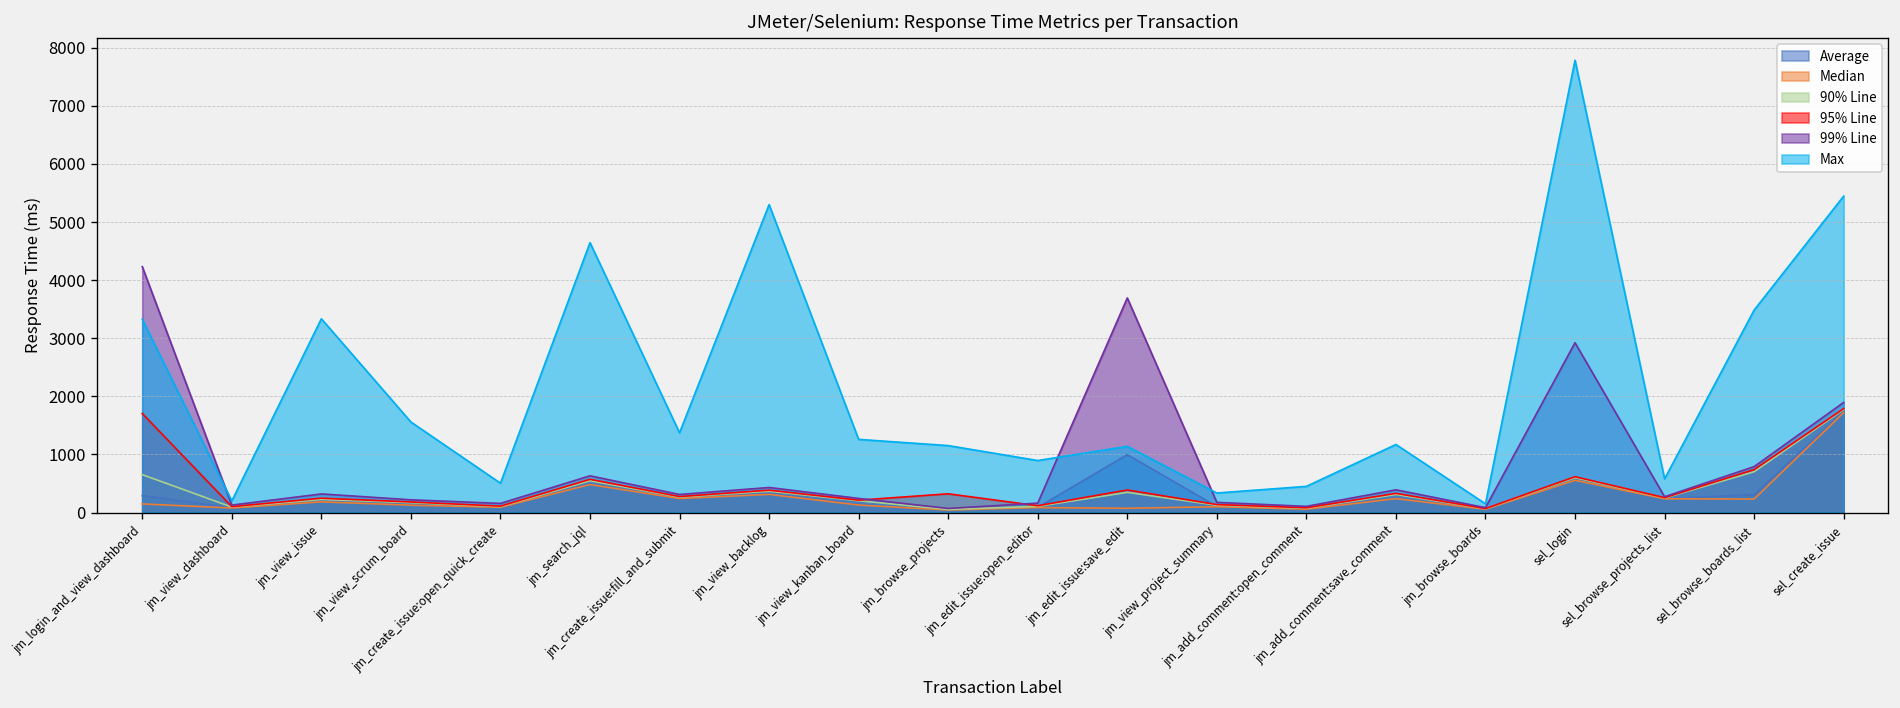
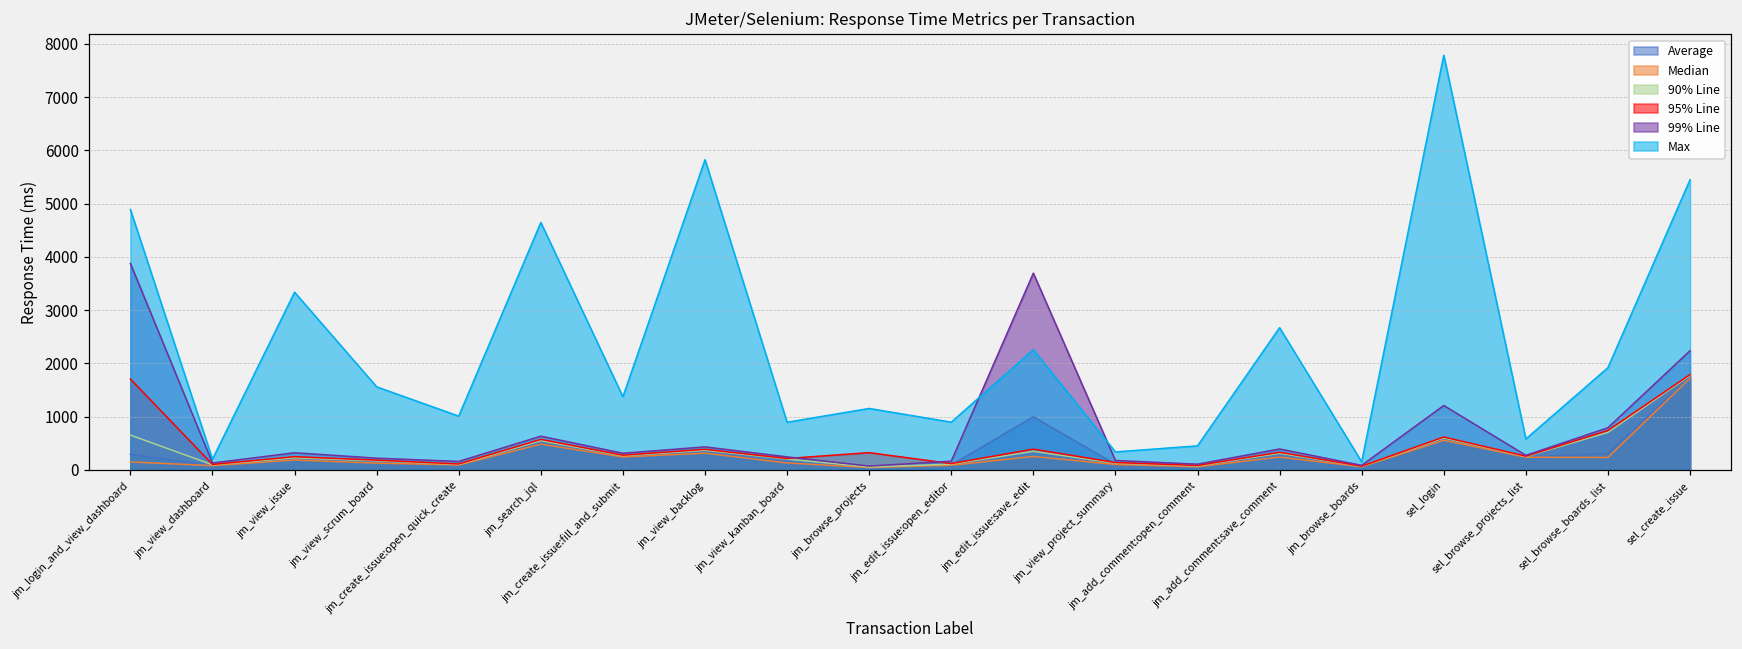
  {
    "Average": {
      "jm_login_and_view_dashboard": 300,
      "jm_edit_issue:save_edit": 1000,
      "sel_browse_boards_list": 300
    },
    "Median": {
      "jm_login_and_view_dashboard": 100,
-     "jm_edit_issue:save_edit": 100,
+     "jm_edit_issue:save_edit": 300,
      "sel_browse_boards_list": 200
    },
    "90% Line": {
      "jm_login_and_view_dashboard": 700
    },
    "95% Line": {
      "jm_login_and_view_dashboard": 1700,
      "jm_browse_projects": 300
    },
    "99% Line": {
-     "jm_login_and_view_dashboard": 4200,
+     "jm_login_and_view_dashboard": 3900,
      "jm_view_issue": 300,
      "jm_search_jql": 600,
      "jm_edit_issue:save_edit": 3700,
      "jm_add_comment:save_comment": 400,
-     "sel_login": 2900,
-     "sel_create_issue": 1900
+     "sel_login": 1200,
+     "sel_create_issue": 2200
    },
    "Max": {
-     "jm_login_and_view_dashboard": 3300,
+     "jm_login_and_view_dashboard": 4900,
      "jm_view_dashboard": 200,
      "jm_view_issue": 3300,
      "jm_view_scrum_board": 1600,
-     "jm_create_issue:open_quick_create": 500,
+     "jm_create_issue:open_quick_create": 1000,
      "jm_search_jql": 4600,
      "jm_create_issue:fill_and_submit": 1400,
-     "jm_view_backlog": 5300,
-     "jm_view_kanban_board": 1300,
+     "jm_view_backlog": 5800,
+     "jm_view_kanban_board": 900,
      "jm_browse_projects": 1200,
      "jm_edit_issue:open_editor": 900,
-     "jm_edit_issue:save_edit": 1100,
+     "jm_edit_issue:save_edit": 2300,
      "jm_view_project_summary": 300,
      "jm_add_comment:open_comment": 500,
-     "jm_add_comment:save_comment": 1200,
+     "jm_add_comment:save_comment": 2700,
      "jm_browse_boards": 200,
      "sel_login": 7800,
      "sel_browse_projects_list": 600,
-     "sel_browse_boards_list": 3500,
+     "sel_browse_boards_list": 1900,
      "sel_create_issue": 5400
    }
  }
